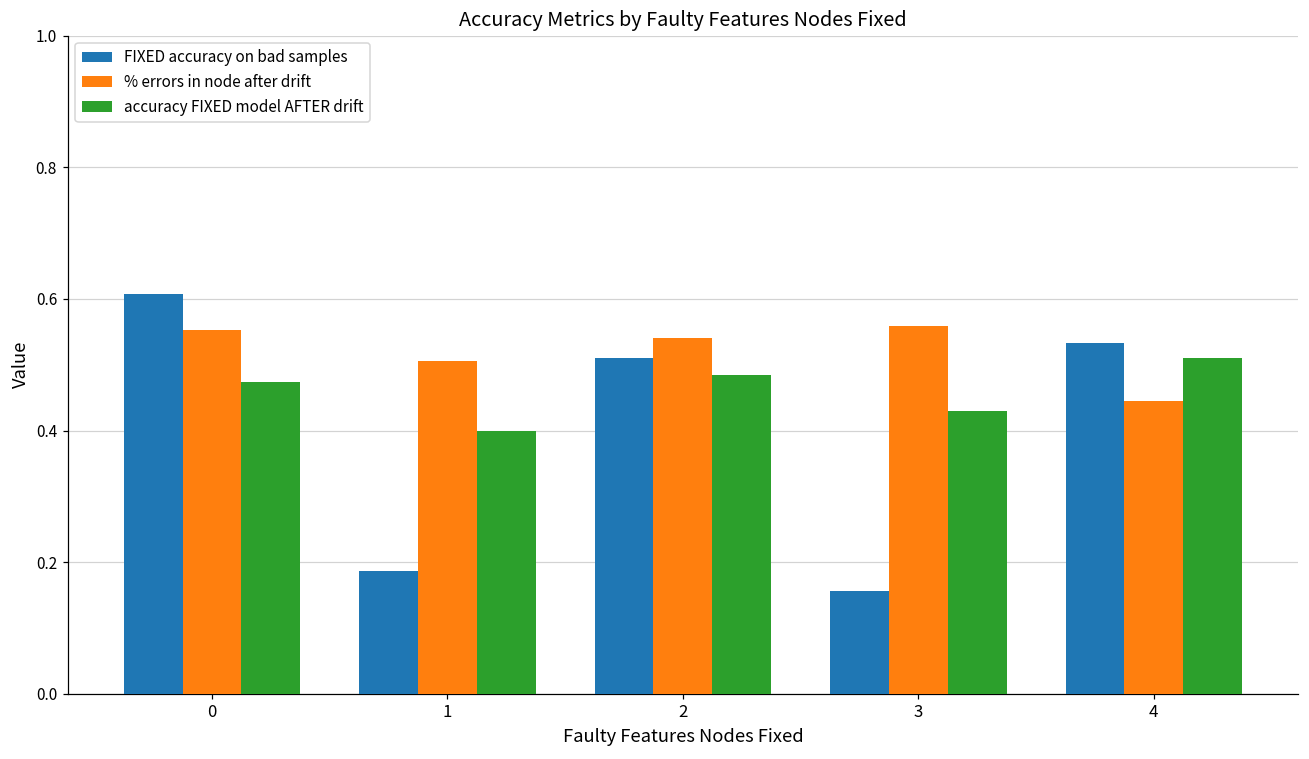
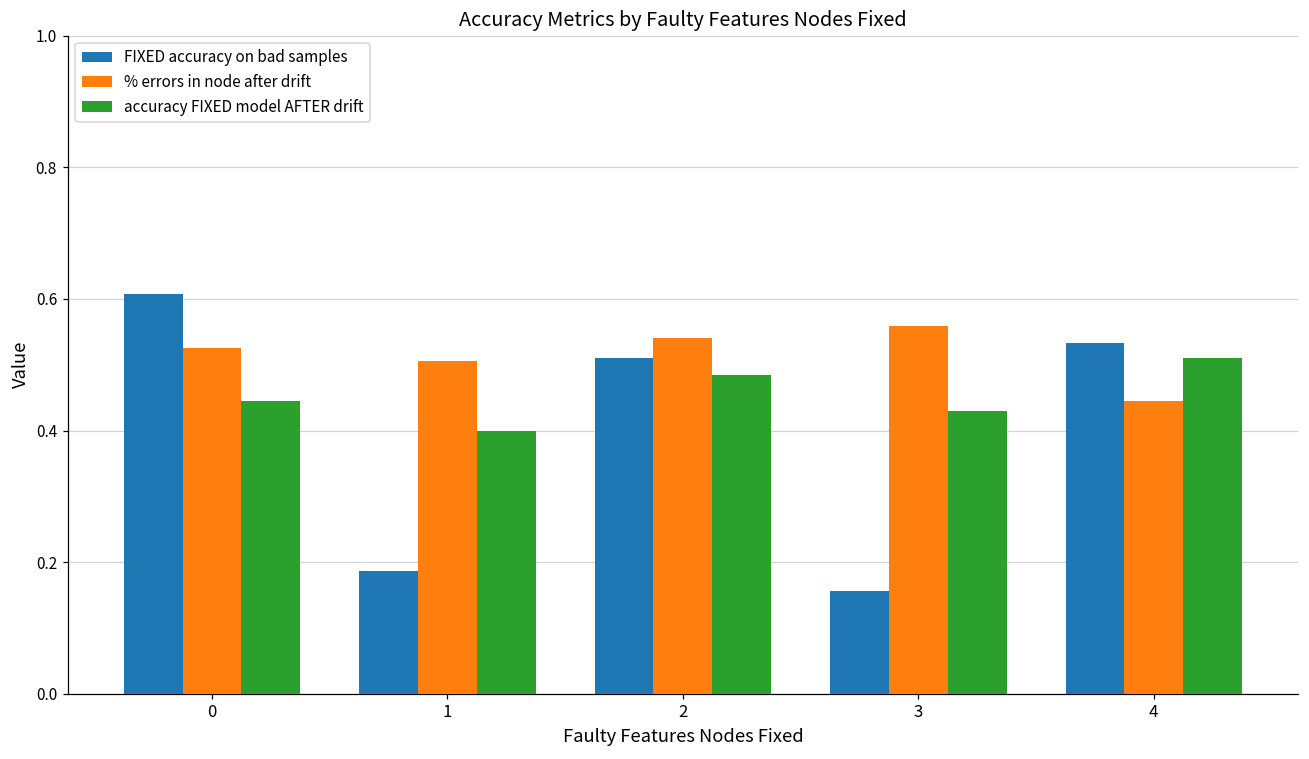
  {
    "FIXED accuracy on bad samples": {
      "0": 0.61,
      "1": 0.19,
      "2": 0.51,
      "3": 0.16,
      "4": 0.53
    },
    "% errors in node after drift": {
-     "0": 0.55,
+     "0": 0.53,
      "1": 0.51,
      "2": 0.54,
      "3": 0.56,
      "4": 0.44
    },
    "accuracy FIXED model AFTER drift": {
-     "0": 0.47,
+     "0": 0.45,
      "1": 0.40,
      "2": 0.49,
      "3": 0.43,
      "4": 0.51
    }
  }
